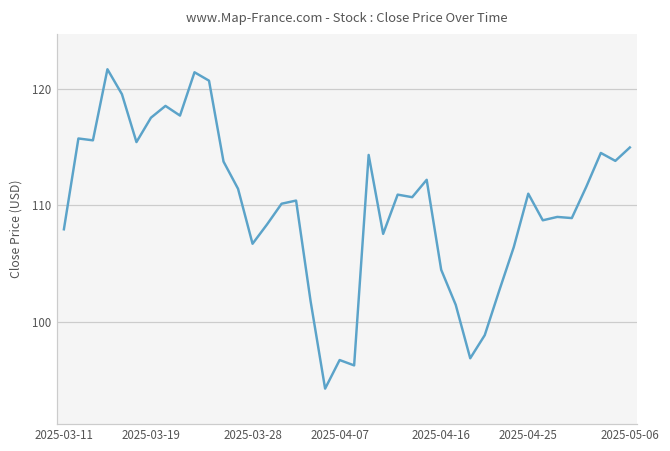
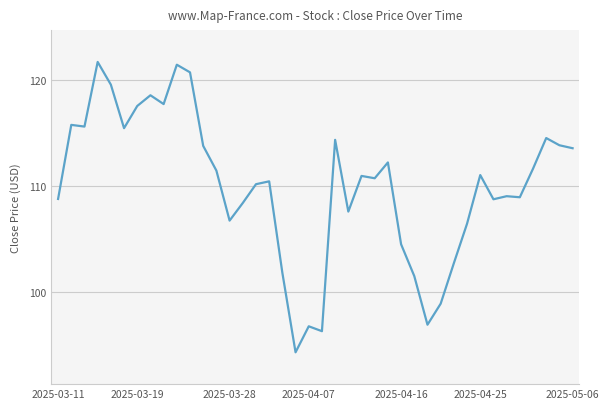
  {
-   "2025-03-11": 108.0,
+   "2025-03-11": 108.8,
    "2025-03-19": 117.5,
    "2025-03-28": 106.7,
    "2025-04-07": 96.8,
    "2025-04-16": 104.5,
    "2025-04-25": 111.0,
-   "2025-05-06": 115.0
+   "2025-05-06": 113.5
  }
